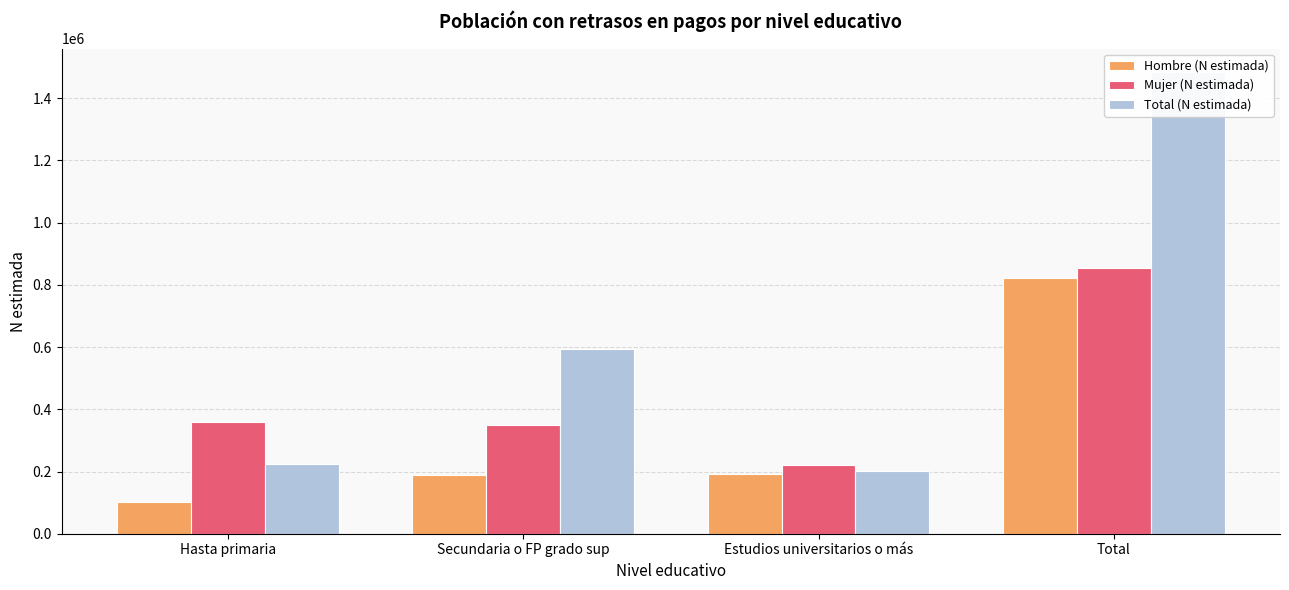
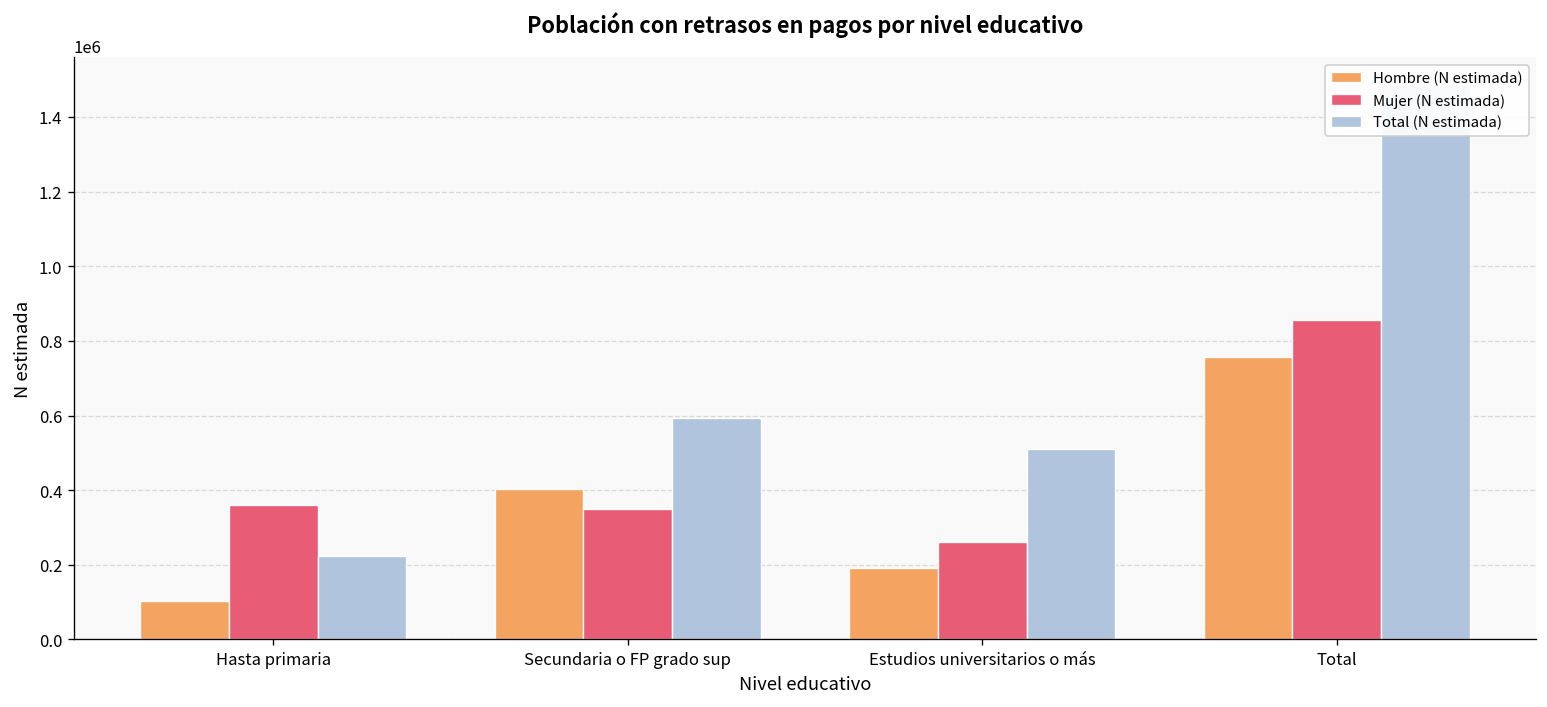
  {
    "Hombre (N estimada)": {
      "Hasta primaria": 100000,
-     "Secundaria o FP grado sup": 190000,
+     "Secundaria o FP grado sup": 400000,
      "Estudios universitarios o más": 190000,
-     "Total": 820000
+     "Total": 760000
    },
    "Mujer (N estimada)": {
      "Hasta primaria": 360000,
      "Secundaria o FP grado sup": 350000,
-     "Estudios universitarios o más": 220000,
+     "Estudios universitarios o más": 260000,
      "Total": 860000
    },
    "Total (N estimada)": {
      "Hasta primaria": 220000,
      "Secundaria o FP grado sup": 590000,
-     "Estudios universitarios o más": 200000
+     "Estudios universitarios o más": 510000
    }
  }
